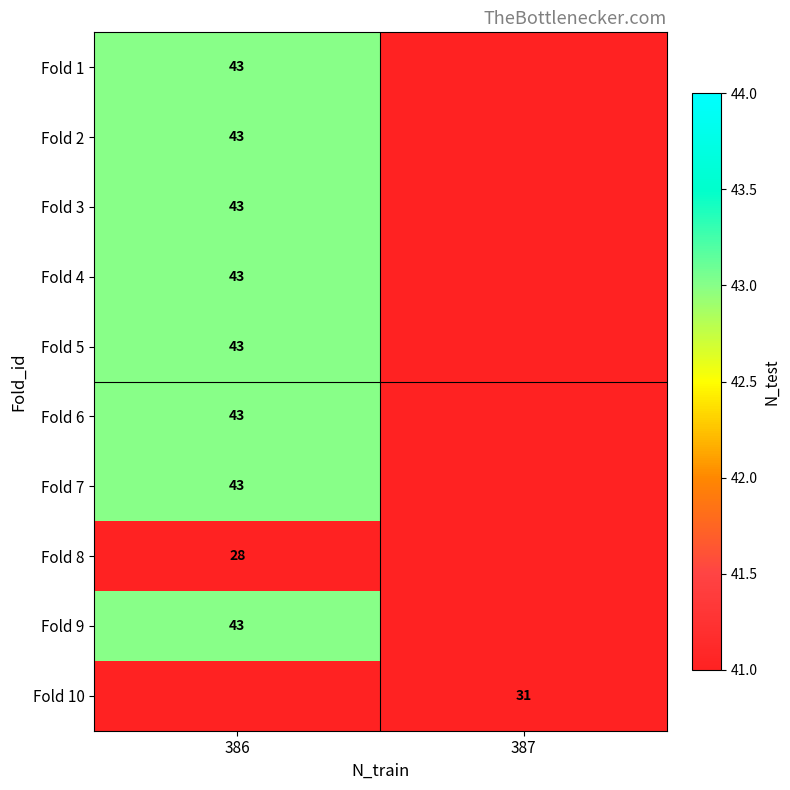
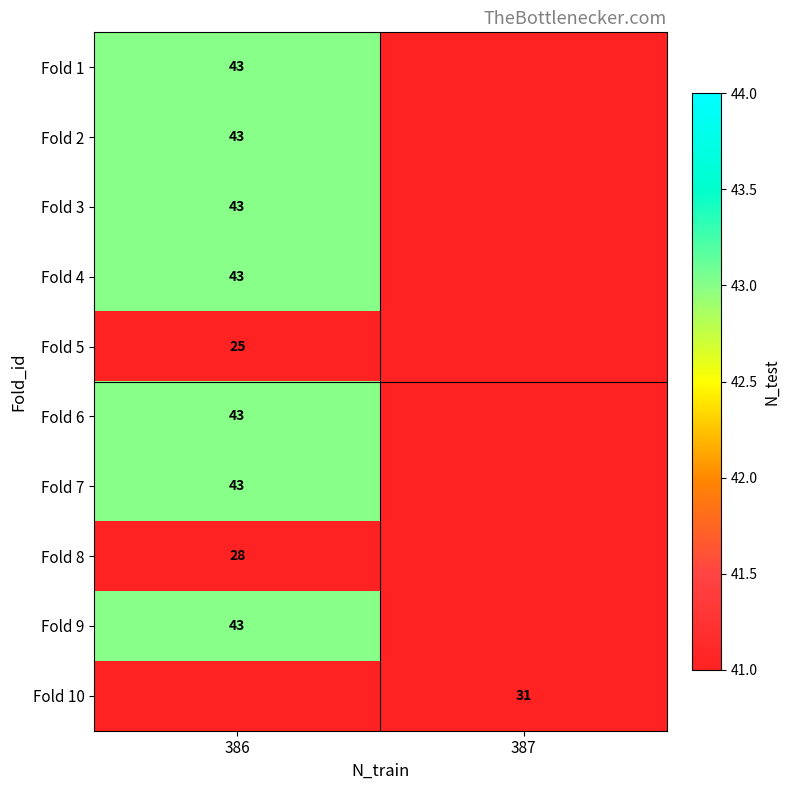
  {
    "Fold 1": {
      "386": 43
    },
    "Fold 2": {
      "386": 43
    },
    "Fold 3": {
      "386": 43
    },
    "Fold 4": {
      "386": 43
    },
    "Fold 5": {
-     "386": 43
+     "386": 25
    },
    "Fold 6": {
      "386": 43
    },
    "Fold 7": {
      "386": 43
    },
    "Fold 8": {
      "386": 28
    },
    "Fold 9": {
      "386": 43
    },
    "Fold 10": {
      "387": 31
    }
  }
